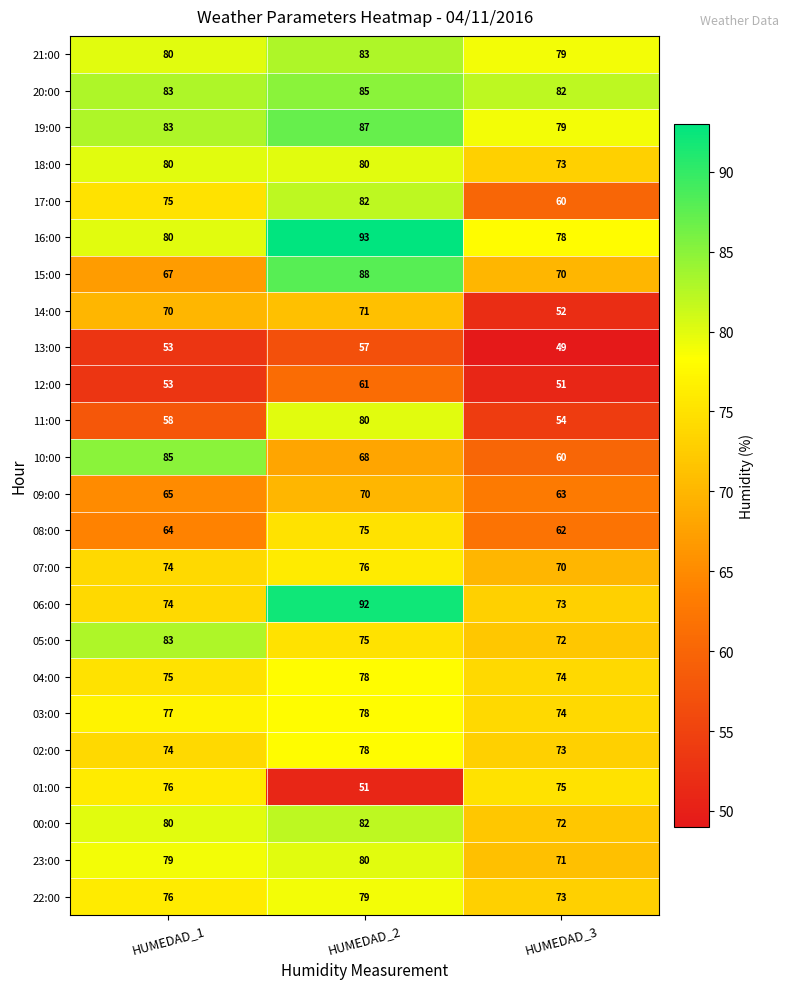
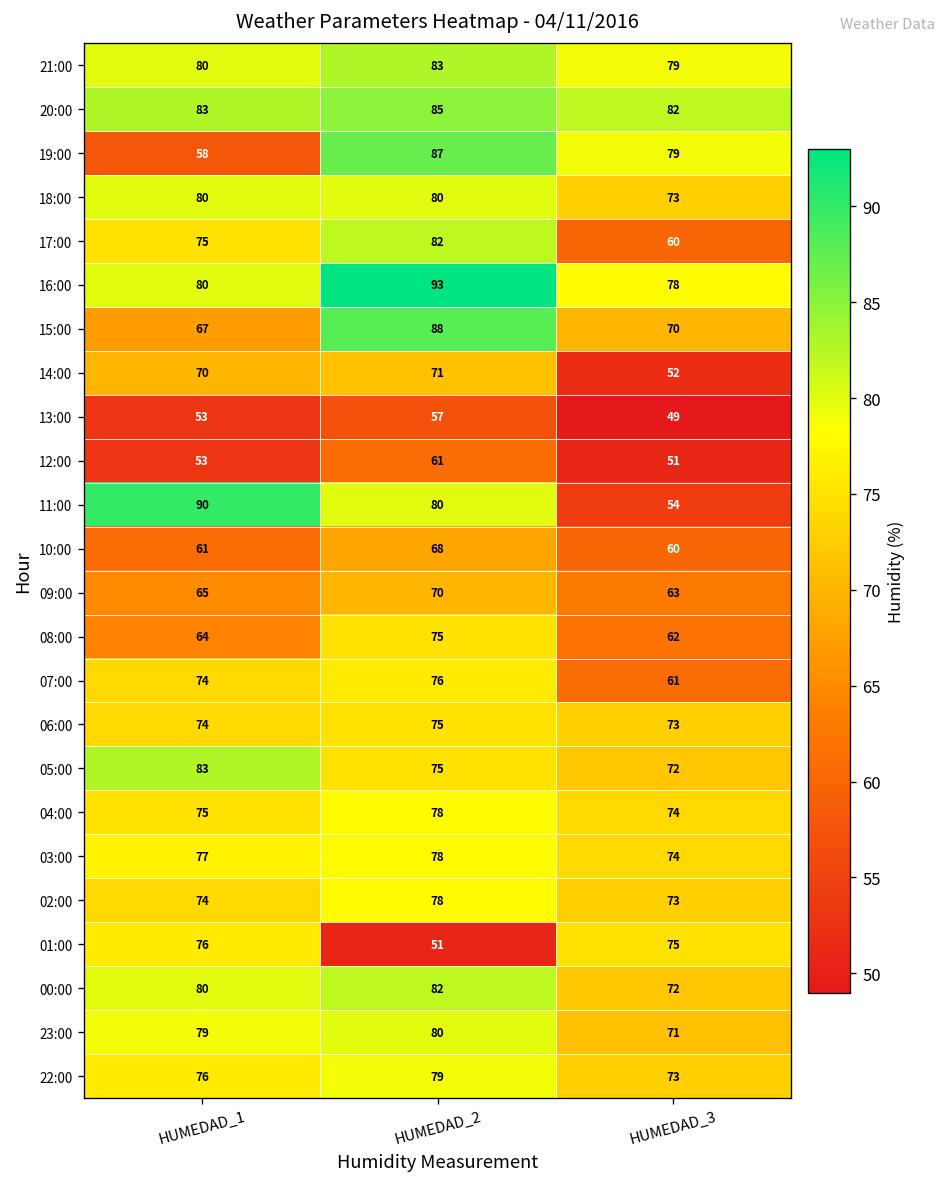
  {
    "21:00": {
      "HUMEDAD_1": 80,
      "HUMEDAD_2": 83,
      "HUMEDAD_3": 79
    },
    "20:00": {
      "HUMEDAD_1": 83,
      "HUMEDAD_2": 85,
      "HUMEDAD_3": 82
    },
    "19:00": {
-     "HUMEDAD_1": 83,
+     "HUMEDAD_1": 58,
      "HUMEDAD_2": 87,
      "HUMEDAD_3": 79
    },
    "18:00": {
      "HUMEDAD_1": 80,
      "HUMEDAD_2": 80,
      "HUMEDAD_3": 73
    },
    "17:00": {
      "HUMEDAD_1": 75,
      "HUMEDAD_2": 82,
      "HUMEDAD_3": 60
    },
    "16:00": {
      "HUMEDAD_1": 80,
      "HUMEDAD_2": 93,
      "HUMEDAD_3": 78
    },
    "15:00": {
      "HUMEDAD_1": 67,
      "HUMEDAD_2": 88,
      "HUMEDAD_3": 70
    },
    "14:00": {
      "HUMEDAD_1": 70,
      "HUMEDAD_2": 71,
      "HUMEDAD_3": 52
    },
    "13:00": {
      "HUMEDAD_1": 53,
      "HUMEDAD_2": 57,
      "HUMEDAD_3": 49
    },
    "12:00": {
      "HUMEDAD_1": 53,
      "HUMEDAD_2": 61,
      "HUMEDAD_3": 51
    },
    "11:00": {
-     "HUMEDAD_1": 58,
+     "HUMEDAD_1": 90,
      "HUMEDAD_2": 80,
      "HUMEDAD_3": 54
    },
    "10:00": {
-     "HUMEDAD_1": 85,
+     "HUMEDAD_1": 61,
      "HUMEDAD_2": 68,
      "HUMEDAD_3": 60
    },
    "09:00": {
      "HUMEDAD_1": 65,
      "HUMEDAD_2": 70,
      "HUMEDAD_3": 63
    },
    "08:00": {
      "HUMEDAD_1": 64,
      "HUMEDAD_2": 75,
      "HUMEDAD_3": 62
    },
    "07:00": {
      "HUMEDAD_1": 74,
      "HUMEDAD_2": 76,
-     "HUMEDAD_3": 70
+     "HUMEDAD_3": 61
    },
    "06:00": {
      "HUMEDAD_1": 74,
-     "HUMEDAD_2": 92,
+     "HUMEDAD_2": 75,
      "HUMEDAD_3": 73
    },
    "05:00": {
      "HUMEDAD_1": 83,
      "HUMEDAD_2": 75,
      "HUMEDAD_3": 72
    },
    "04:00": {
      "HUMEDAD_1": 75,
      "HUMEDAD_2": 78,
      "HUMEDAD_3": 74
    },
    "03:00": {
      "HUMEDAD_1": 77,
      "HUMEDAD_2": 78,
      "HUMEDAD_3": 74
    },
    "02:00": {
      "HUMEDAD_1": 74,
      "HUMEDAD_2": 78,
      "HUMEDAD_3": 73
    },
    "01:00": {
      "HUMEDAD_1": 76,
      "HUMEDAD_2": 51,
      "HUMEDAD_3": 75
    },
    "00:00": {
      "HUMEDAD_1": 80,
      "HUMEDAD_2": 82,
      "HUMEDAD_3": 72
    },
    "23:00": {
      "HUMEDAD_1": 79,
      "HUMEDAD_2": 80,
      "HUMEDAD_3": 71
    },
    "22:00": {
      "HUMEDAD_1": 76,
      "HUMEDAD_2": 79,
      "HUMEDAD_3": 73
    }
  }
